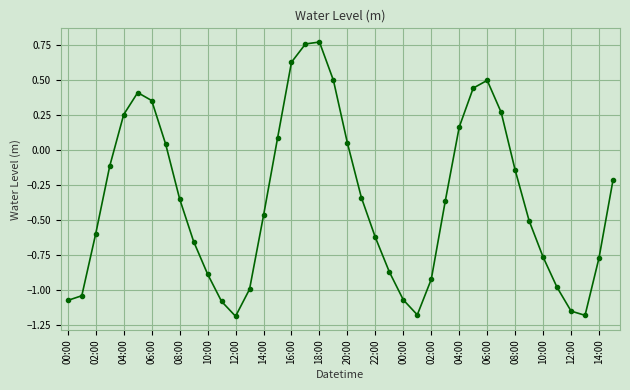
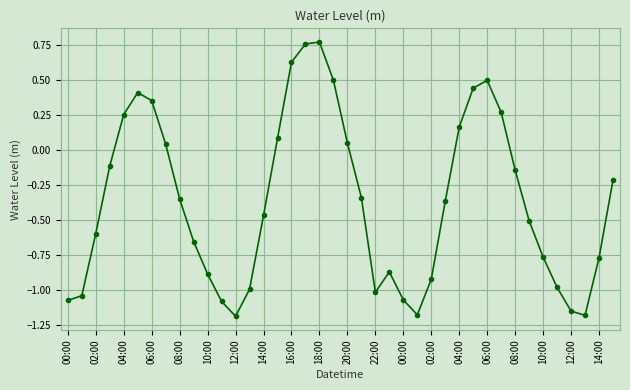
  {
    "16:00": 0.63,
    "18:00": 0.77,
    "20:00": 0.05,
-   "22:00": -0.63
+   "22:00": -1.02
  }
